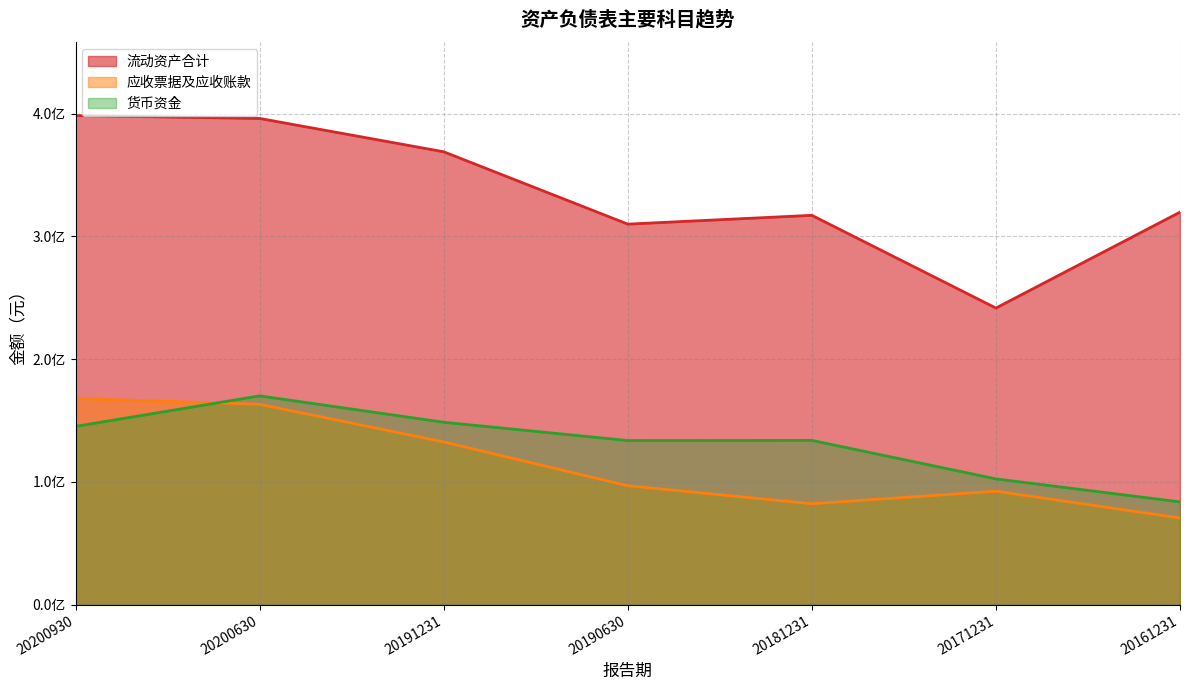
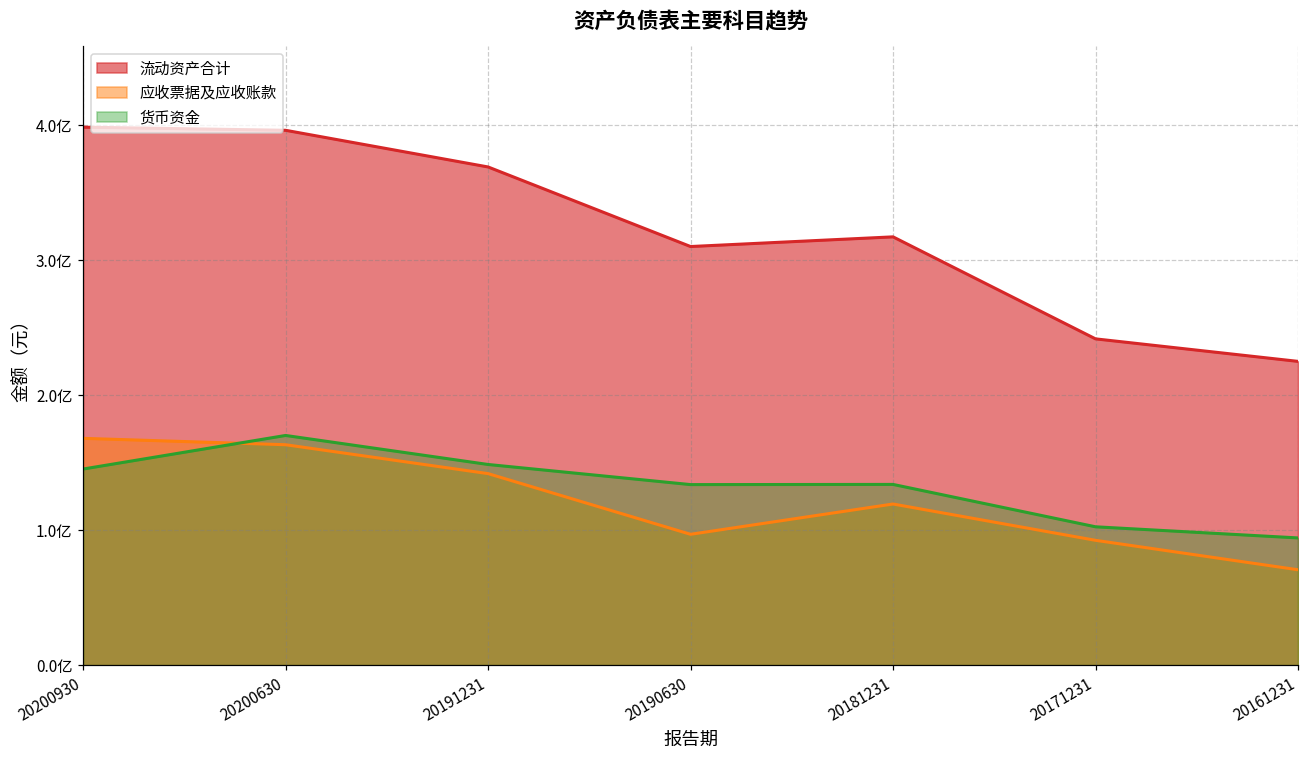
  {
    "流动资产合计": {
      "20200930": "3.98亿",
      "20200630": "3.96亿",
      "20191231": "3.69亿",
      "20190630": "3.10亿",
      "20181231": "3.17亿",
      "20171231": "2.42亿",
-     "20161231": "3.20亿"
+     "20161231": "2.25亿"
    },
    "应收票据及应收账款": {
      "20200930": "1.68亿",
      "20200630": "1.63亿",
-     "20191231": "1.33亿",
+     "20191231": "1.42亿",
      "20190630": "0.97亿",
-     "20181231": "0.82亿",
+     "20181231": "1.19亿",
      "20171231": "0.92亿",
      "20161231": "0.71亿"
    },
    "货币资金": {
      "20200930": "1.45亿",
      "20200630": "1.70亿",
      "20191231": "1.49亿",
      "20190630": "1.34亿",
      "20181231": "1.34亿",
      "20171231": "1.02亿",
-     "20161231": "0.84亿"
+     "20161231": "0.94亿"
    }
  }
